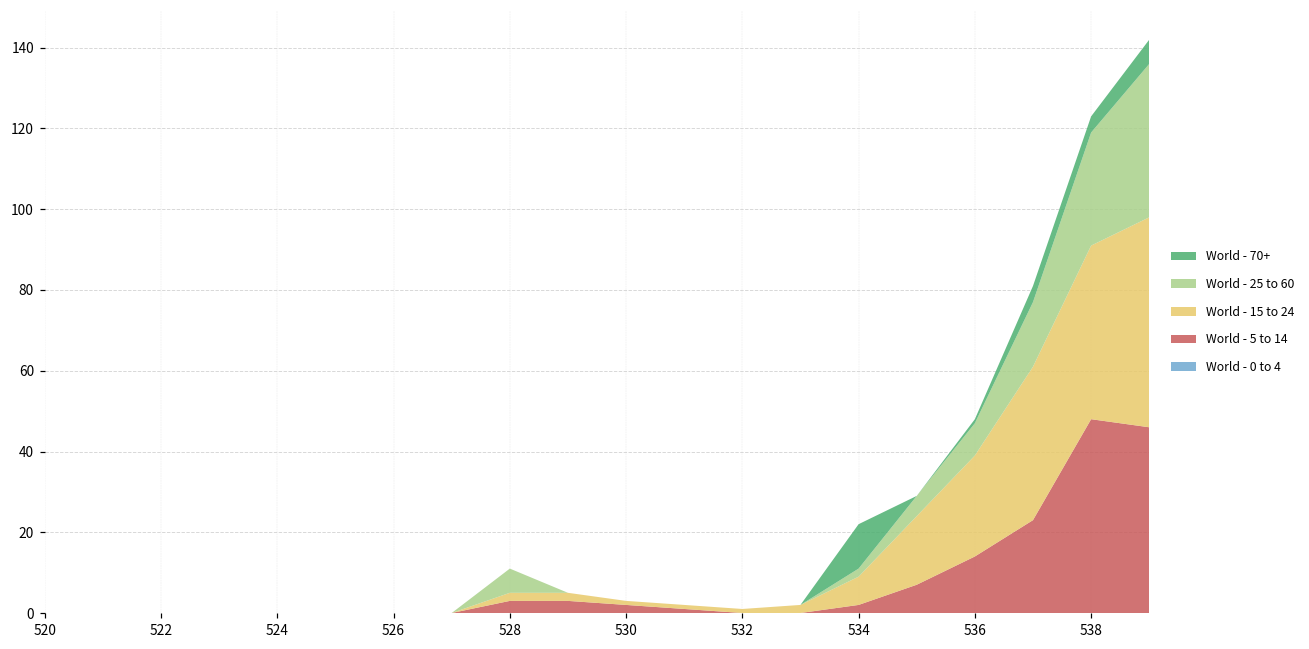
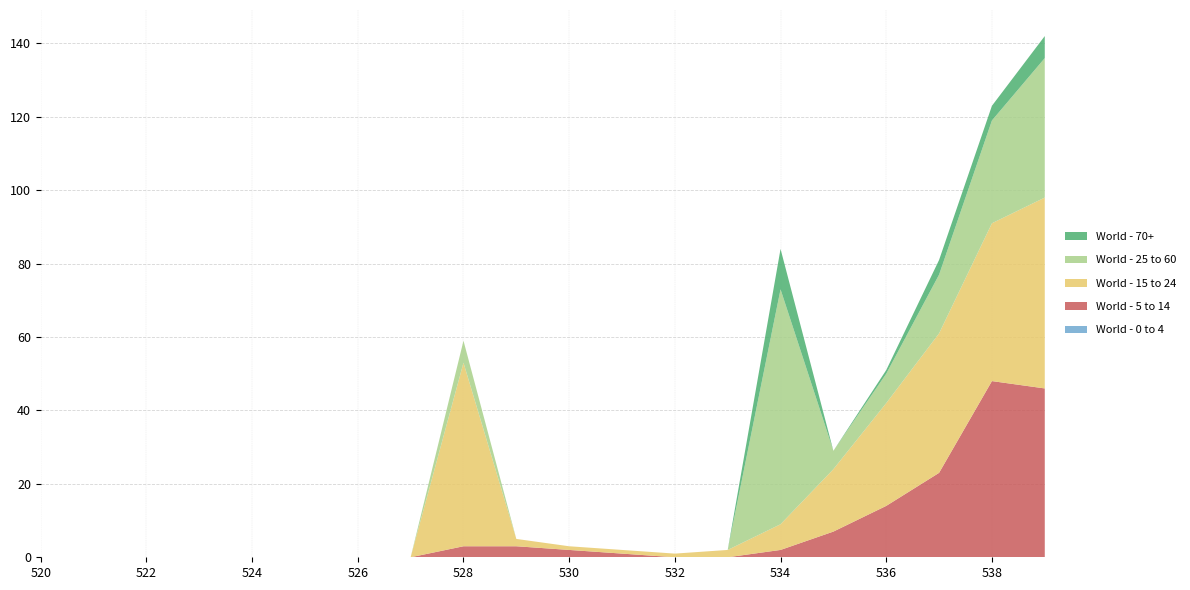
  {
    "World - 0 to 4": {
      "528": 0,
      "530": 0,
      "534": 0,
      "536": 0,
      "538": 0
    },
    "World - 5 to 14": {
      "528": 3,
      "530": 2,
      "534": 2,
      "536": 14,
      "538": 48
    },
    "World - 15 to 24": {
-     "528": 2,
+     "528": 50,
      "534": 7,
-     "536": 25,
+     "536": 28,
      "538": 43
    },
    "World - 25 to 60": {
-     "534": 2,
+     "534": 64,
      "536": 8,
      "538": 28
    },
    "World - 70+": {
      "534": 11,
      "536": 1,
      "538": 4
    }
  }
